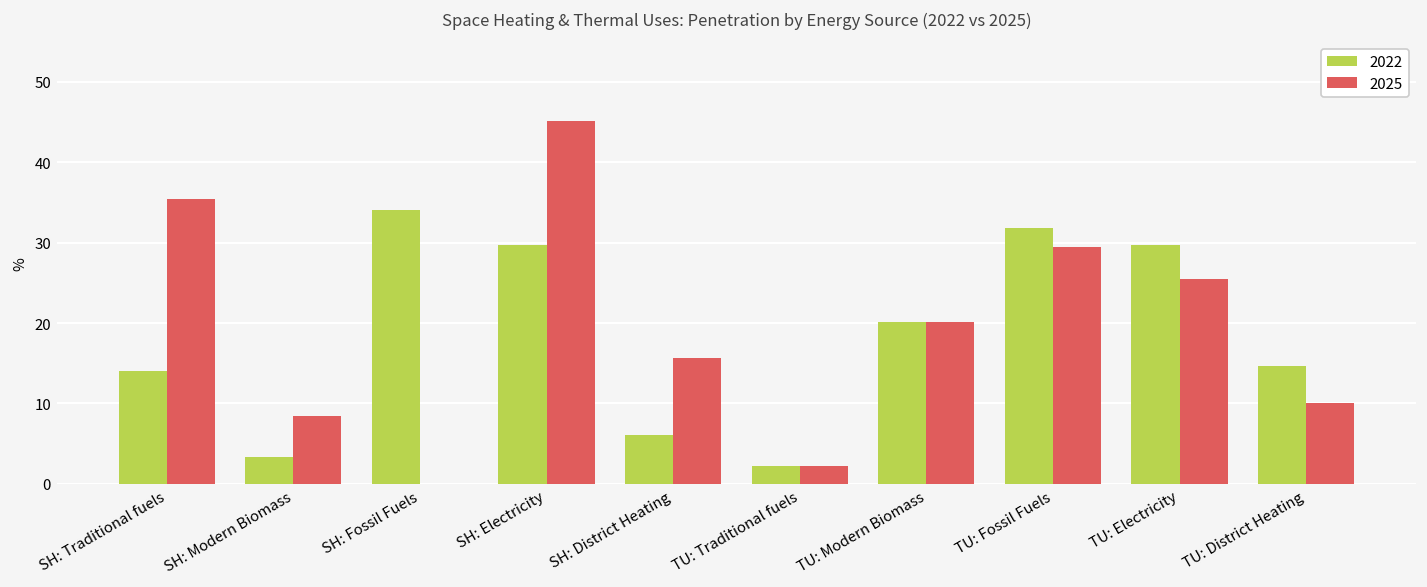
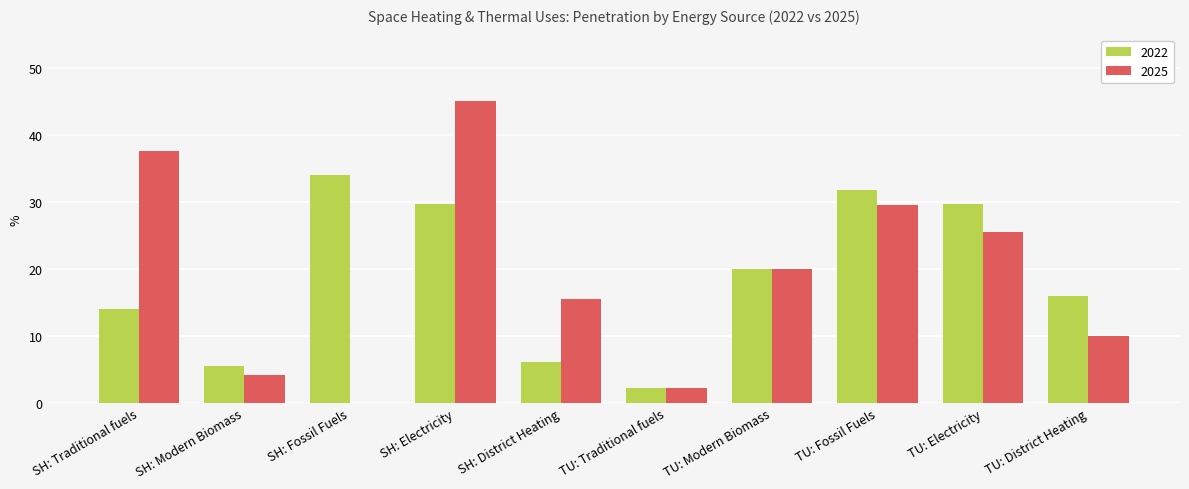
  {
    "2022": {
      "SH: Traditional fuels": 14,
-     "SH: Modern Biomass": 3,
+     "SH: Modern Biomass": 6,
      "SH: Fossil Fuels": 34,
      "SH: Electricity": 30,
      "SH: District Heating": 6,
      "TU: Traditional fuels": 2,
      "TU: Modern Biomass": 20,
      "TU: Fossil Fuels": 32,
      "TU: Electricity": 30,
-     "TU: District Heating": 15
+     "TU: District Heating": 16
    },
    "2025": {
-     "SH: Traditional fuels": 35,
-     "SH: Modern Biomass": 8,
+     "SH: Traditional fuels": 38,
+     "SH: Modern Biomass": 4,
      "SH: Fossil Fuels": 0,
      "SH: Electricity": 45,
      "SH: District Heating": 16,
      "TU: Traditional fuels": 2,
      "TU: Modern Biomass": 20,
      "TU: Fossil Fuels": 30,
      "TU: Electricity": 25,
      "TU: District Heating": 10
    }
  }
